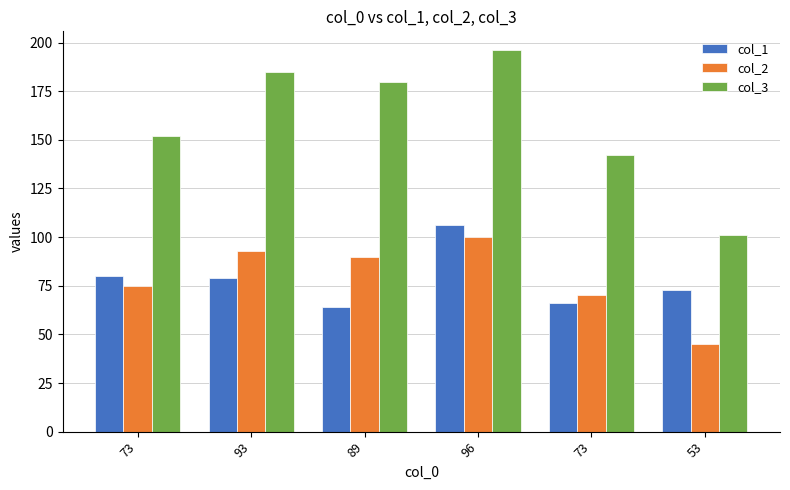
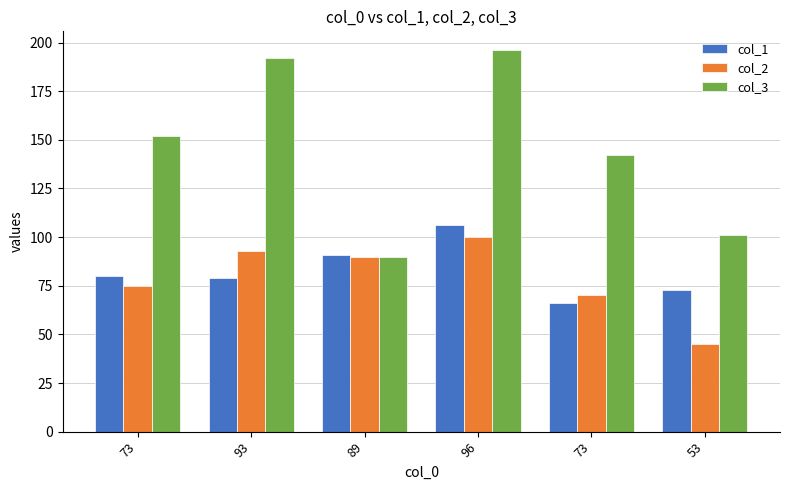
  {
    "col_1": {
      "93": 79,
-     "89": 64,
+     "89": 91,
      "96": 106,
      "53": 73
    },
    "col_2": {
      "93": 93,
      "89": 90,
      "96": 100,
      "53": 45
    },
    "col_3": {
-     "93": 185,
-     "89": 180,
+     "93": 192,
+     "89": 90,
      "96": 196,
      "53": 101
    }
  }
